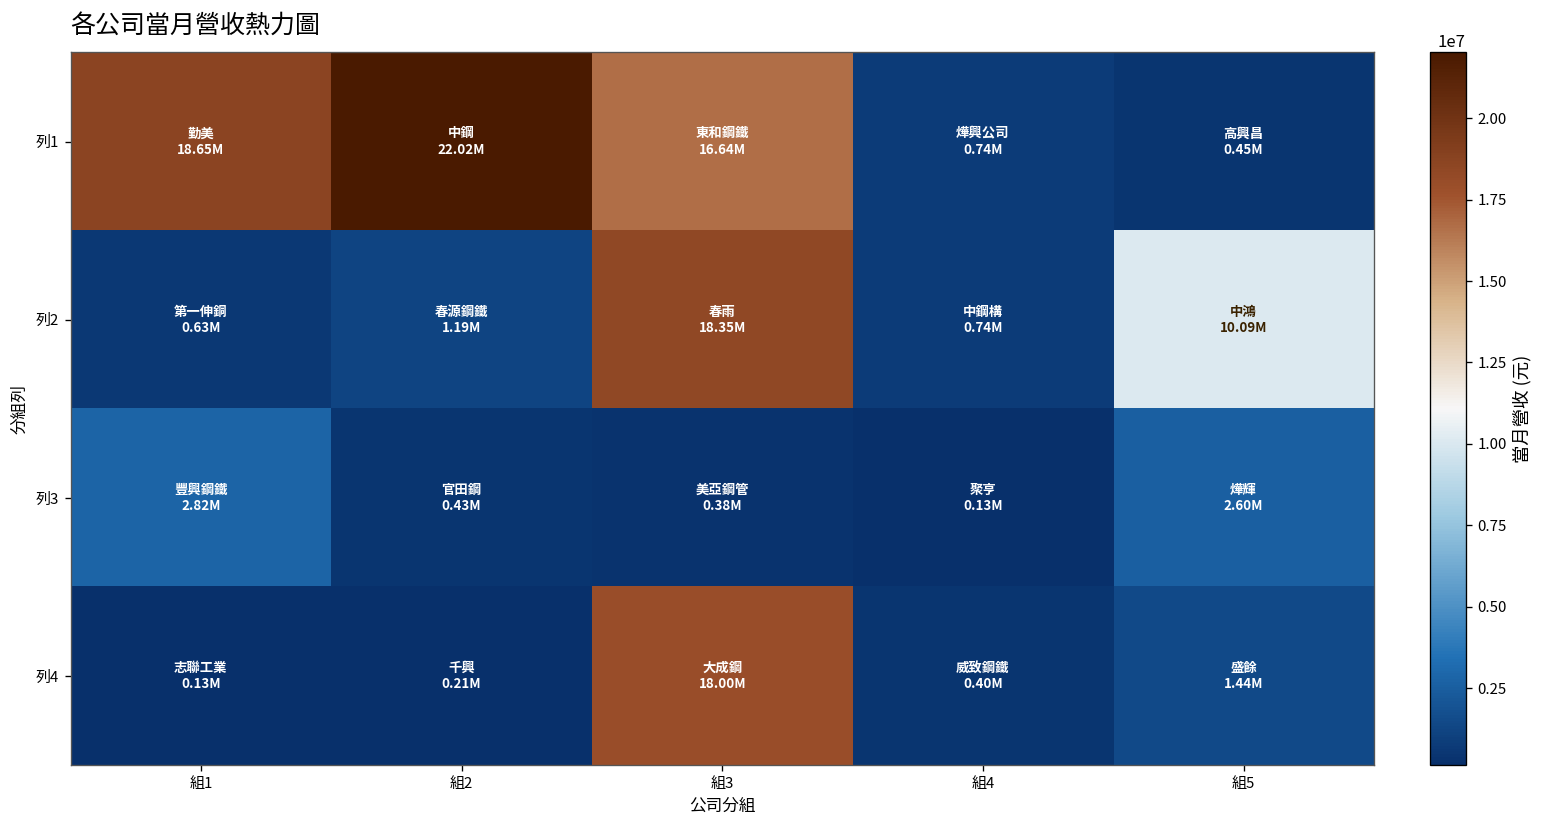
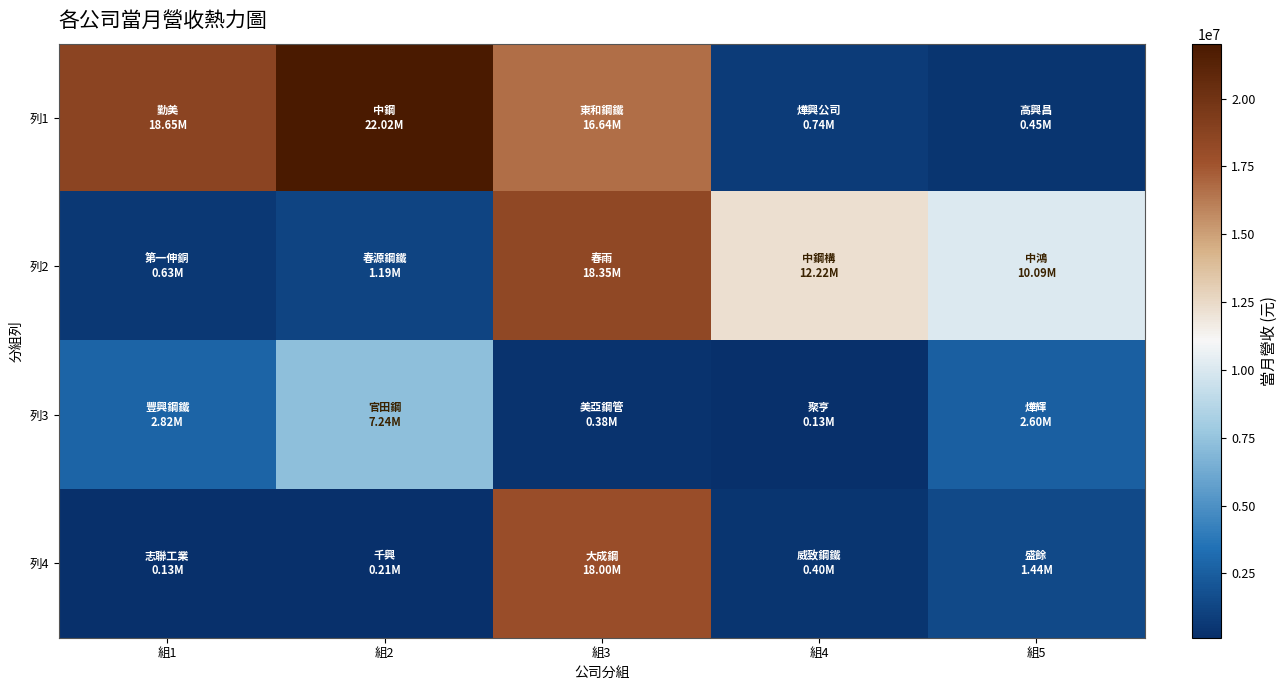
  {
    "列1": {
      "組1": "18.65M",
      "組2": "22.02M",
      "組3": "16.64M",
      "組4": "0.74M",
      "組5": "0.45M"
    },
    "列2": {
      "組1": "0.63M",
      "組2": "1.19M",
      "組3": "18.35M",
-     "組4": "0.74M",
+     "組4": "12.22M",
      "組5": "10.09M"
    },
    "列3": {
      "組1": "2.82M",
-     "組2": "0.43M",
+     "組2": "7.24M",
      "組3": "0.38M",
      "組4": "0.13M",
      "組5": "2.60M"
    },
    "列4": {
      "組1": "0.13M",
      "組2": "0.21M",
      "組3": "18.00M",
      "組4": "0.40M",
      "組5": "1.44M"
    }
  }
